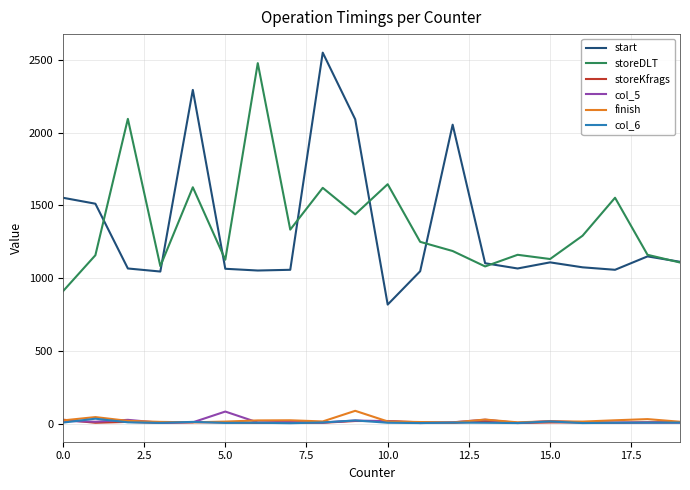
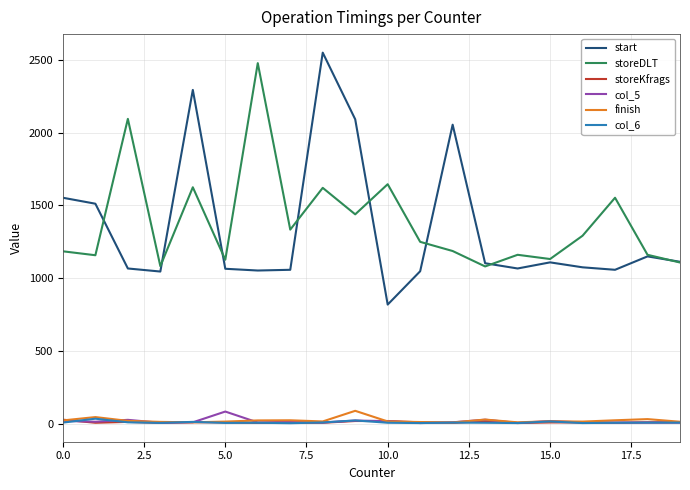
  {
    "start": {
      "0.0": 1550,
      "5.0": 1070,
      "10.0": 820,
      "15.0": 1110
    },
    "storeDLT": {
-     "0.0": 910,
+     "0.0": 1190,
      "5.0": 1130,
      "10.0": 1650,
      "15.0": 1130
    },
    "col_5": {
      "5.0": 80
    }
  }
